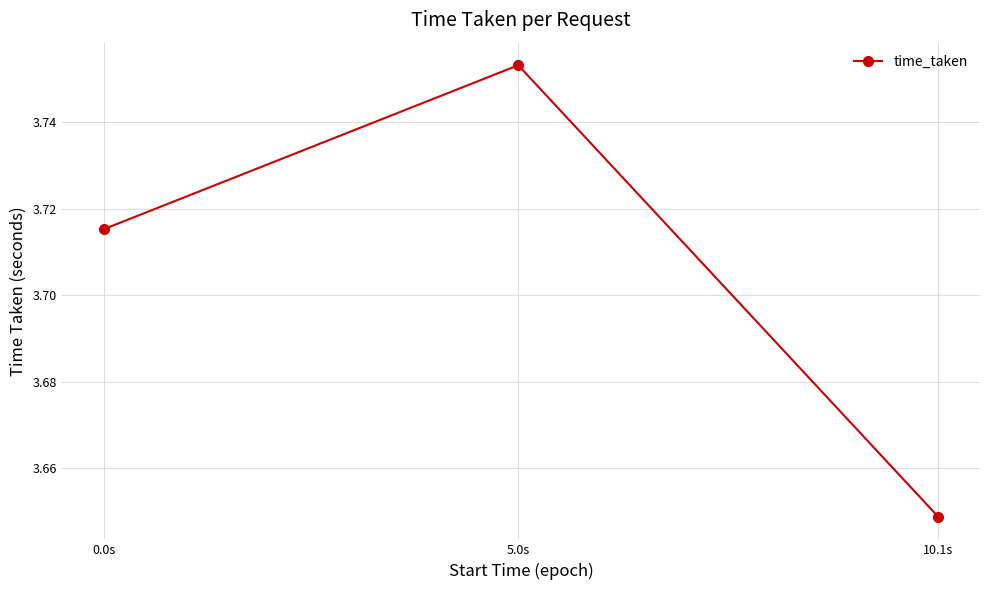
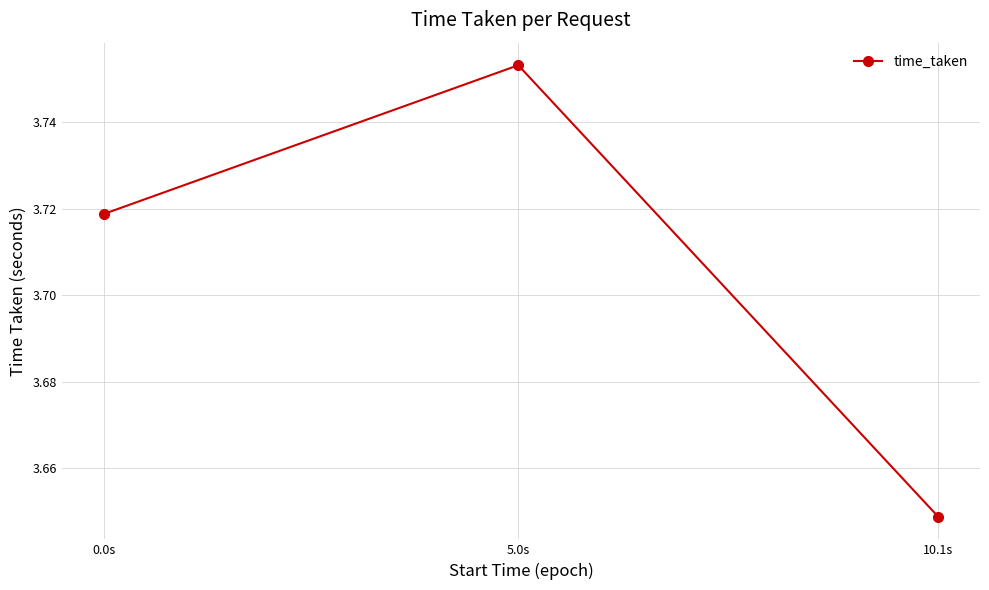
  {
-   "0.0s": 3.715,
+   "0.0s": 3.719,
    "5.0s": 3.753,
    "10.1s": 3.649
  }
